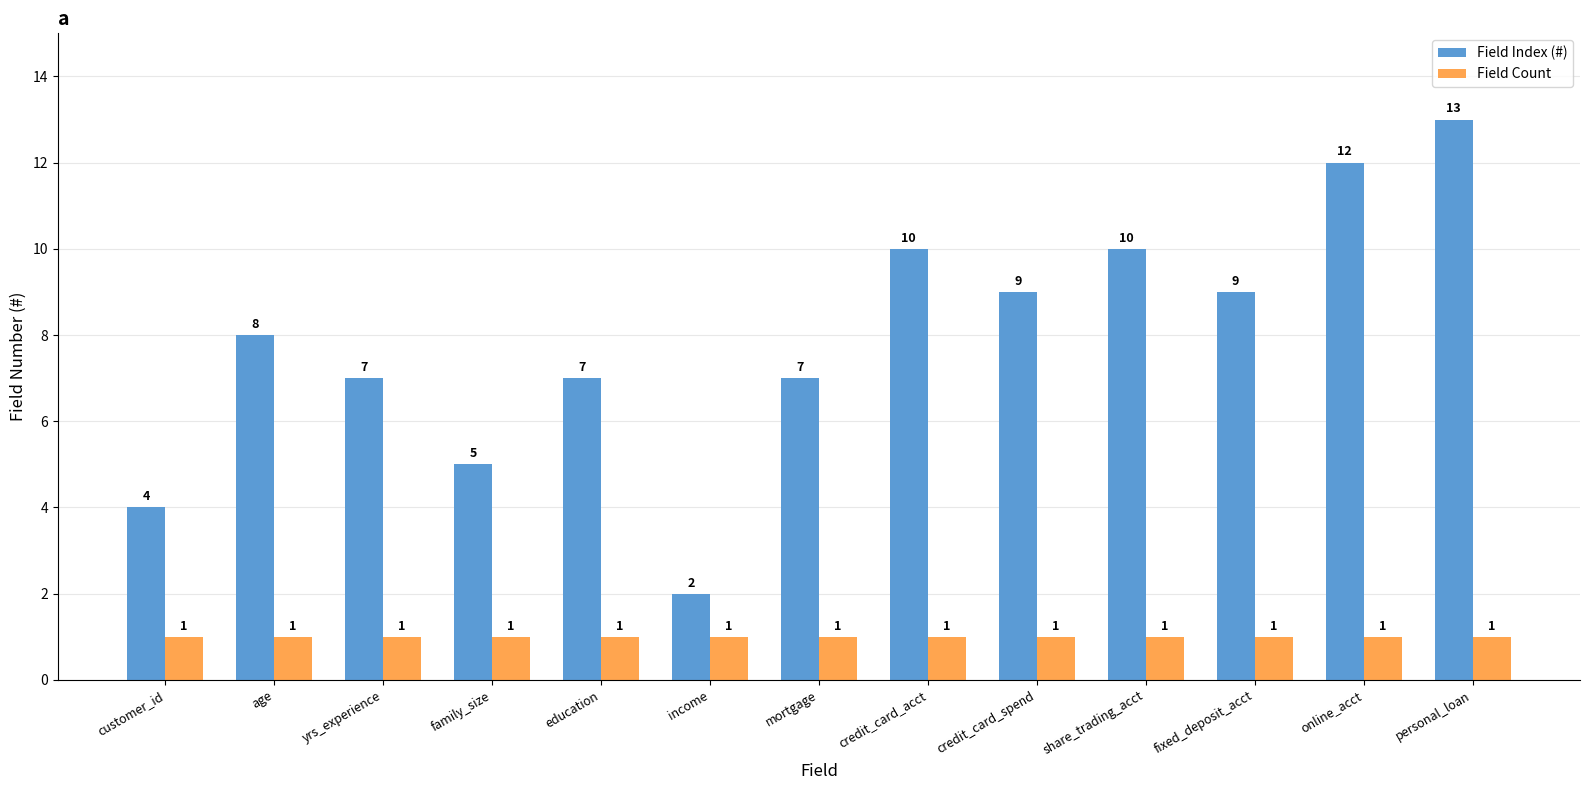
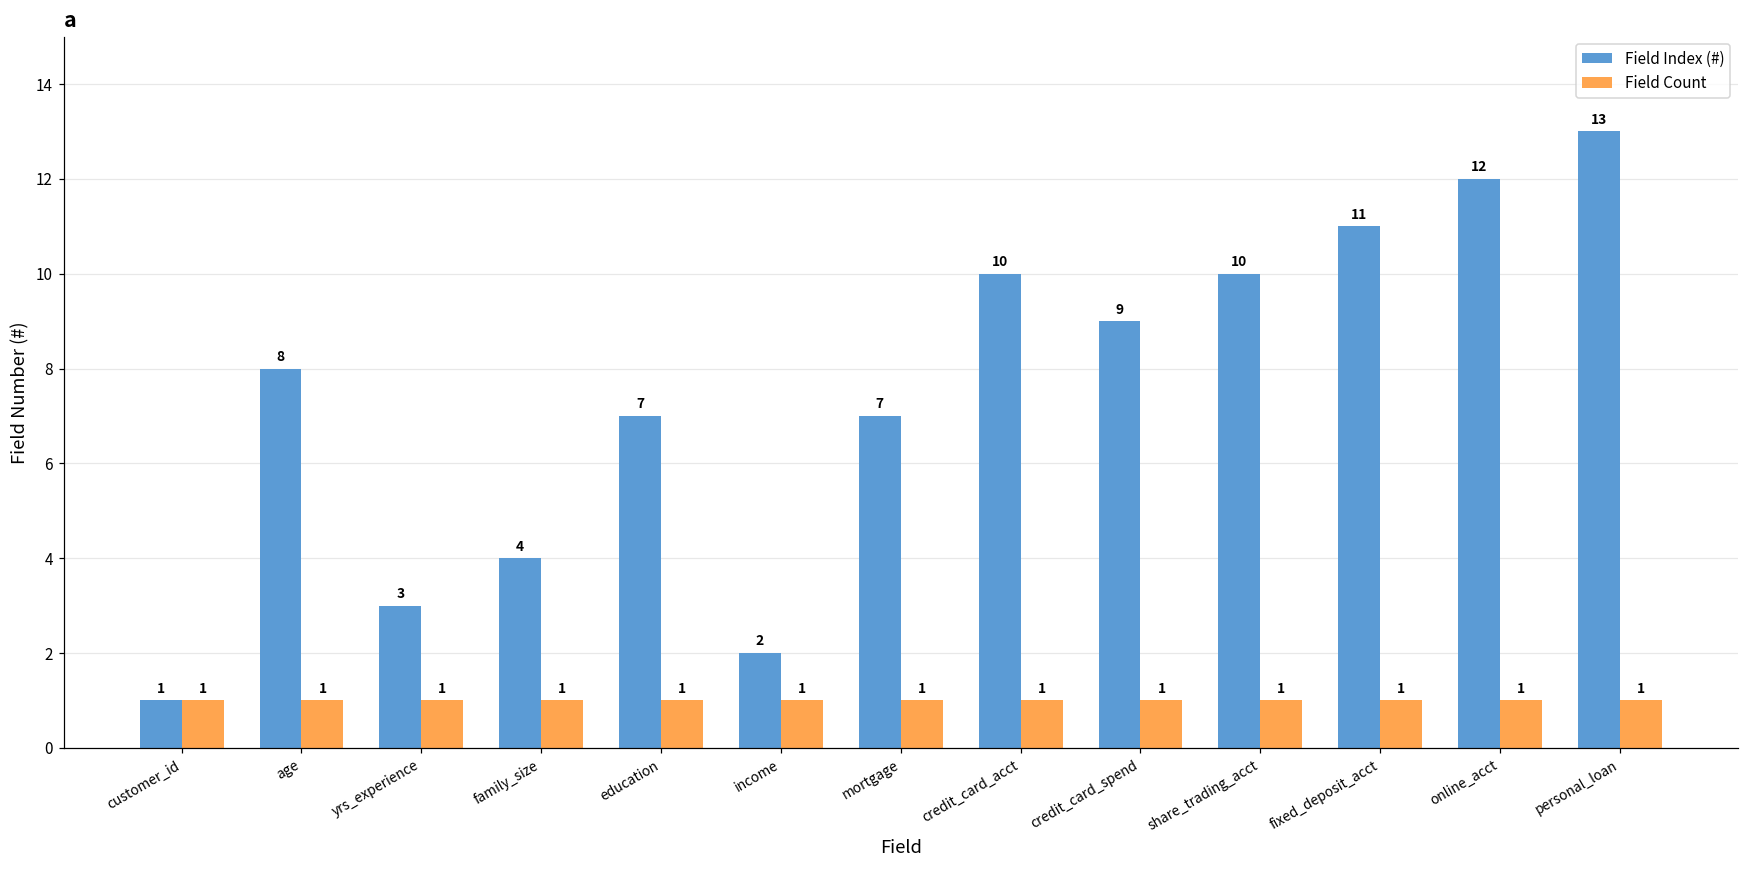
  {
    "Field Index (#)": {
-     "customer_id": 4,
+     "customer_id": 1,
      "age": 8,
-     "yrs_experience": 7,
-     "family_size": 5,
+     "yrs_experience": 3,
+     "family_size": 4,
      "education": 7,
      "income": 2,
      "mortgage": 7,
      "credit_card_acct": 10,
      "credit_card_spend": 9,
      "share_trading_acct": 10,
-     "fixed_deposit_acct": 9,
+     "fixed_deposit_acct": 11,
      "online_acct": 12,
      "personal_loan": 13
    },
    "Field Count": {
      "customer_id": 1,
      "age": 1,
      "yrs_experience": 1,
      "family_size": 1,
      "education": 1,
      "income": 1,
      "mortgage": 1,
      "credit_card_acct": 1,
      "credit_card_spend": 1,
      "share_trading_acct": 1,
      "fixed_deposit_acct": 1,
      "online_acct": 1,
      "personal_loan": 1
    }
  }
